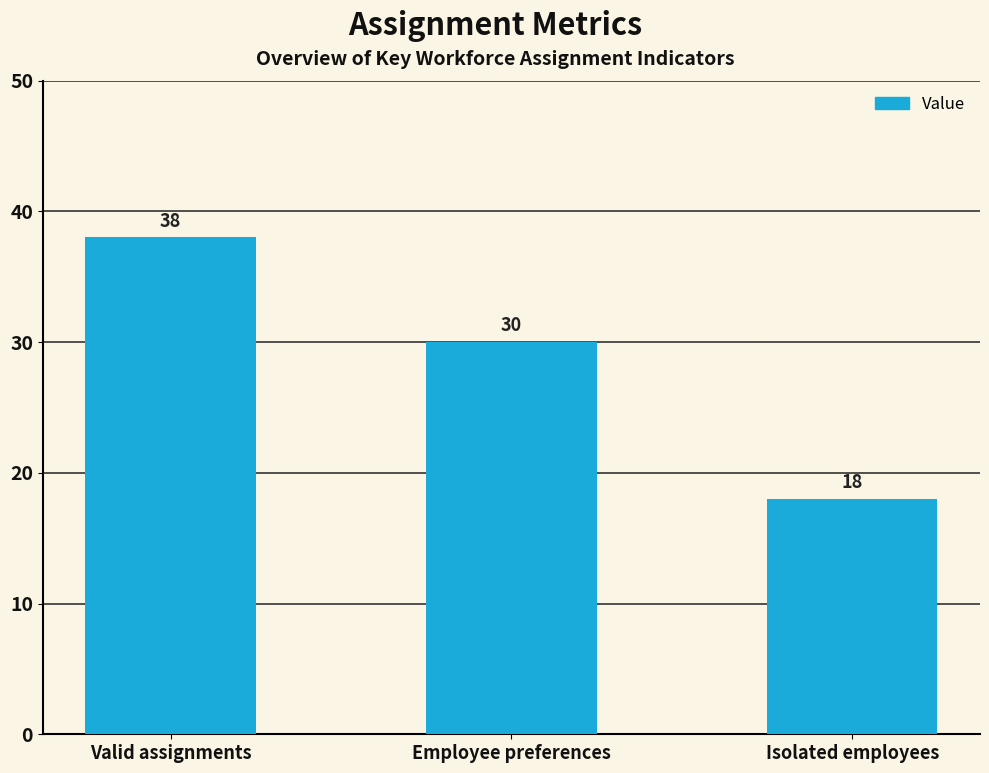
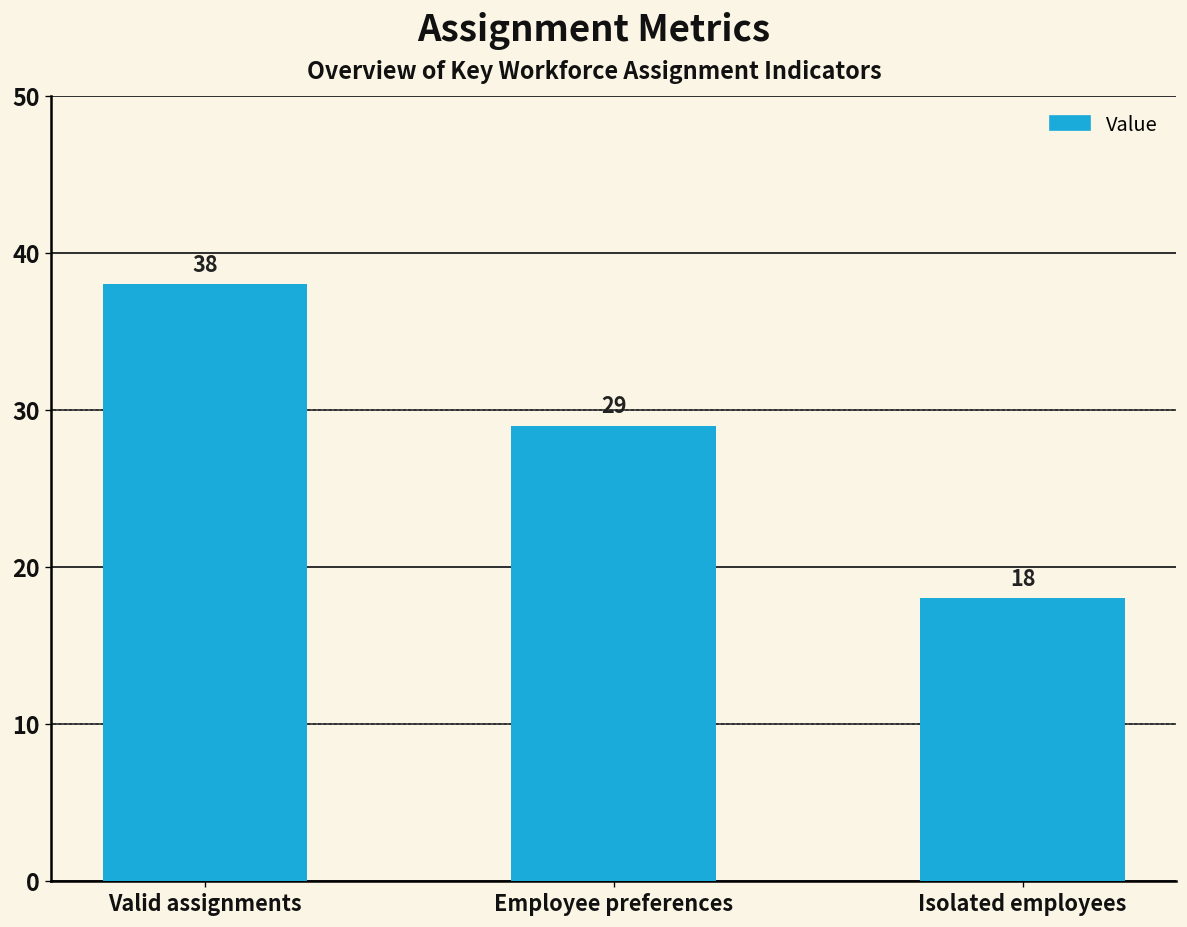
  {
    "Valid assignments": 38,
-   "Employee preferences": 30,
+   "Employee preferences": 29,
    "Isolated employees": 18
  }
